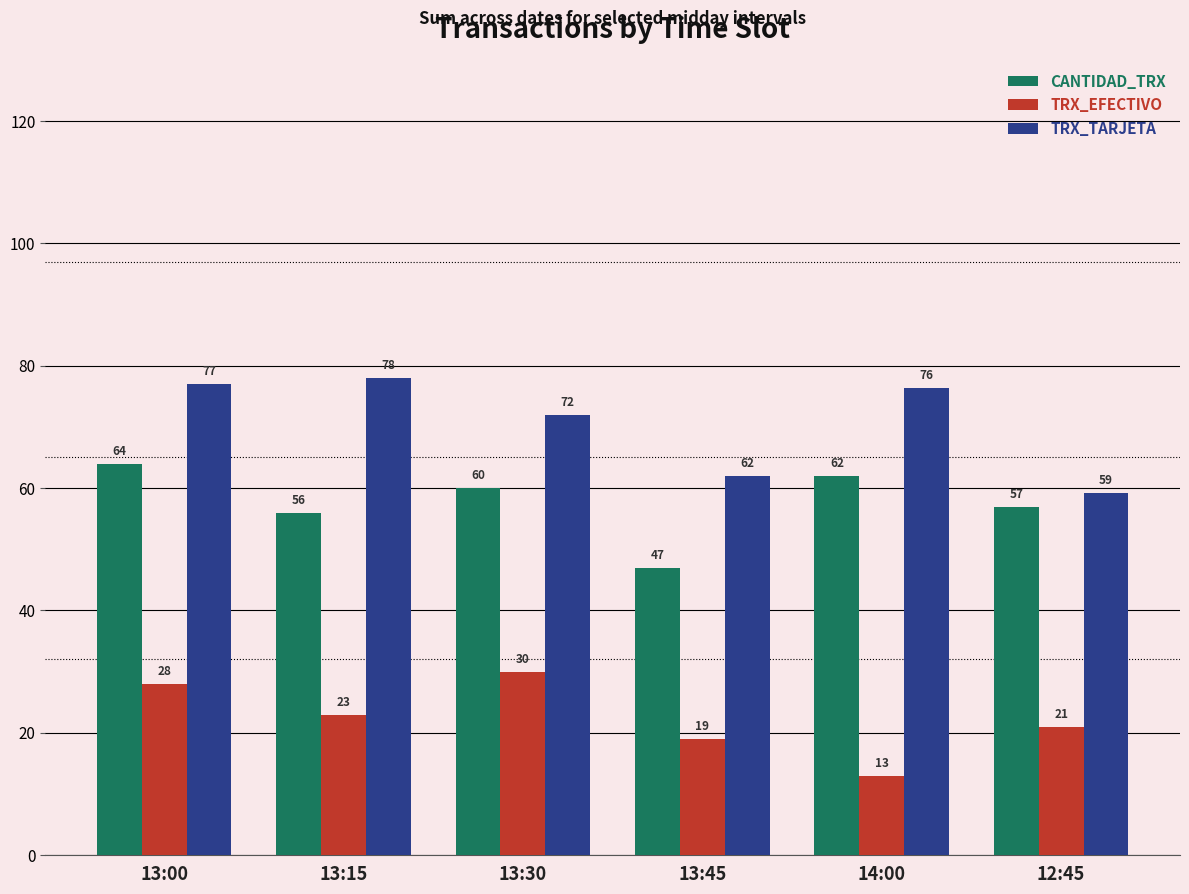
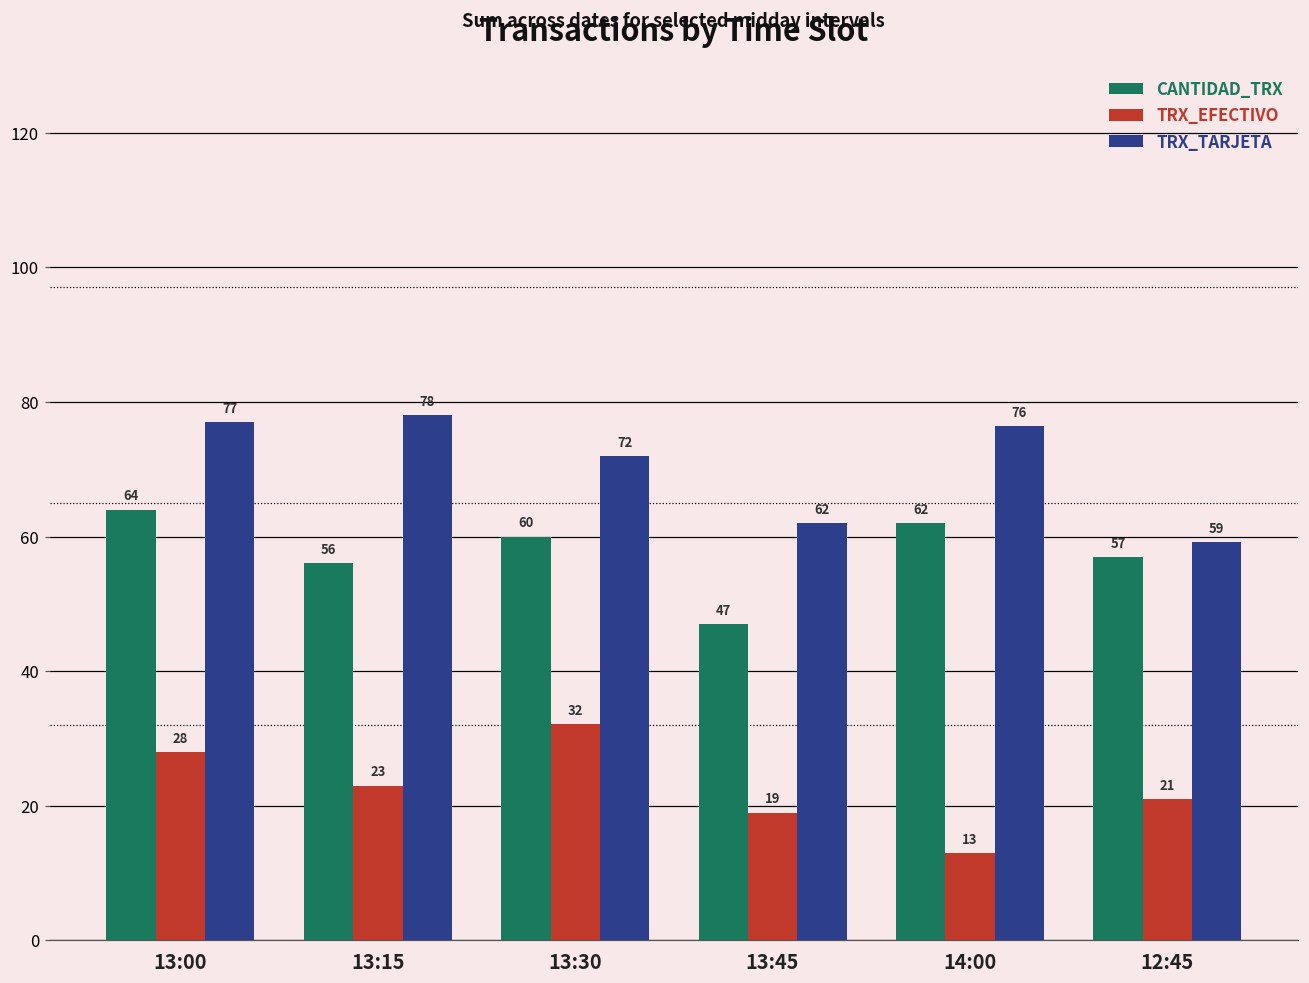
  {
    "CANTIDAD_TRX": {
      "13:00": 64,
      "13:15": 56,
      "13:30": 60,
      "13:45": 47,
      "14:00": 62,
      "12:45": 57
    },
    "TRX_EFECTIVO": {
      "13:00": 28,
      "13:15": 23,
-     "13:30": 30,
+     "13:30": 32,
      "13:45": 19,
      "14:00": 13,
      "12:45": 21
    },
    "TRX_TARJETA": {
      "13:00": 77,
      "13:15": 78,
      "13:30": 72,
      "13:45": 62,
      "14:00": 76,
      "12:45": 59
    }
  }
